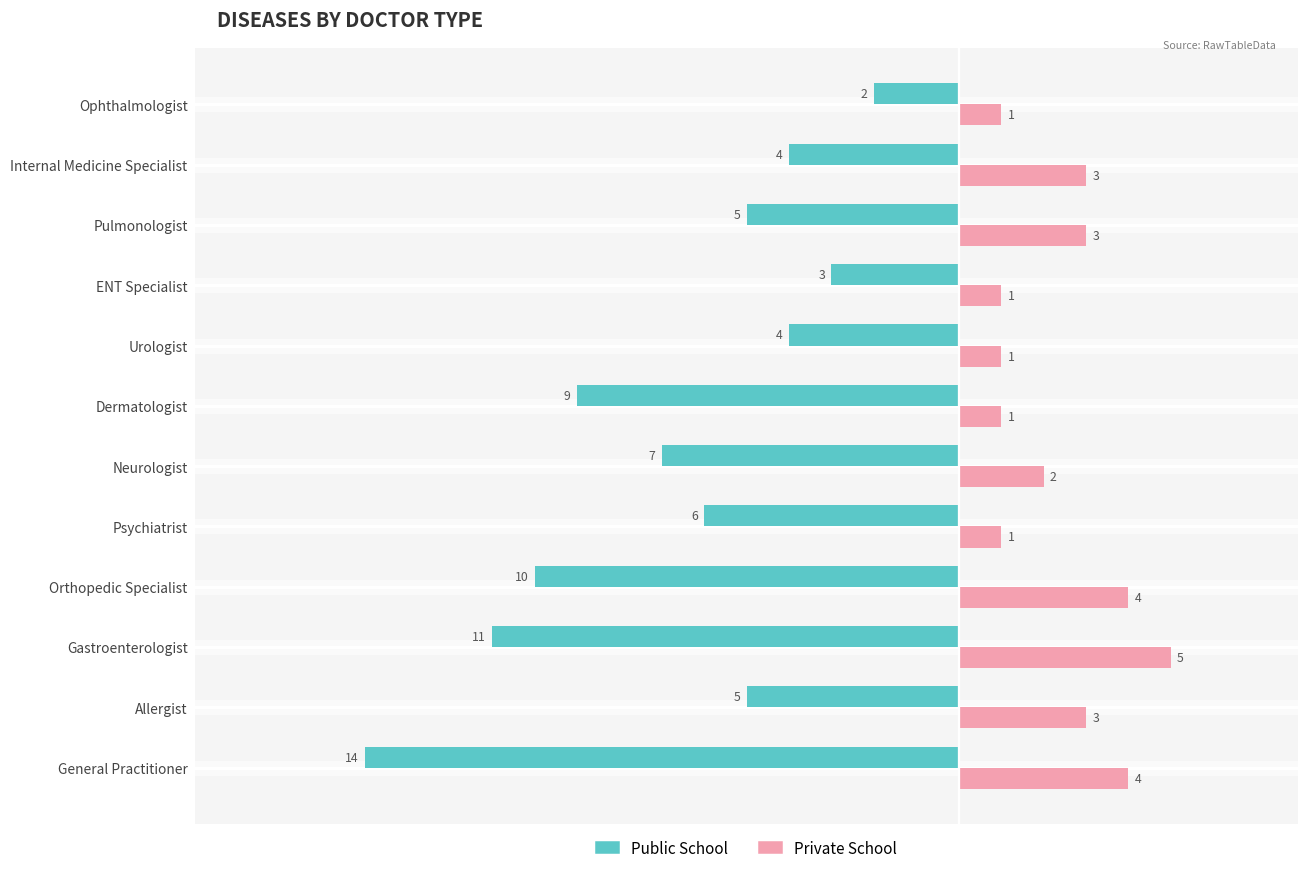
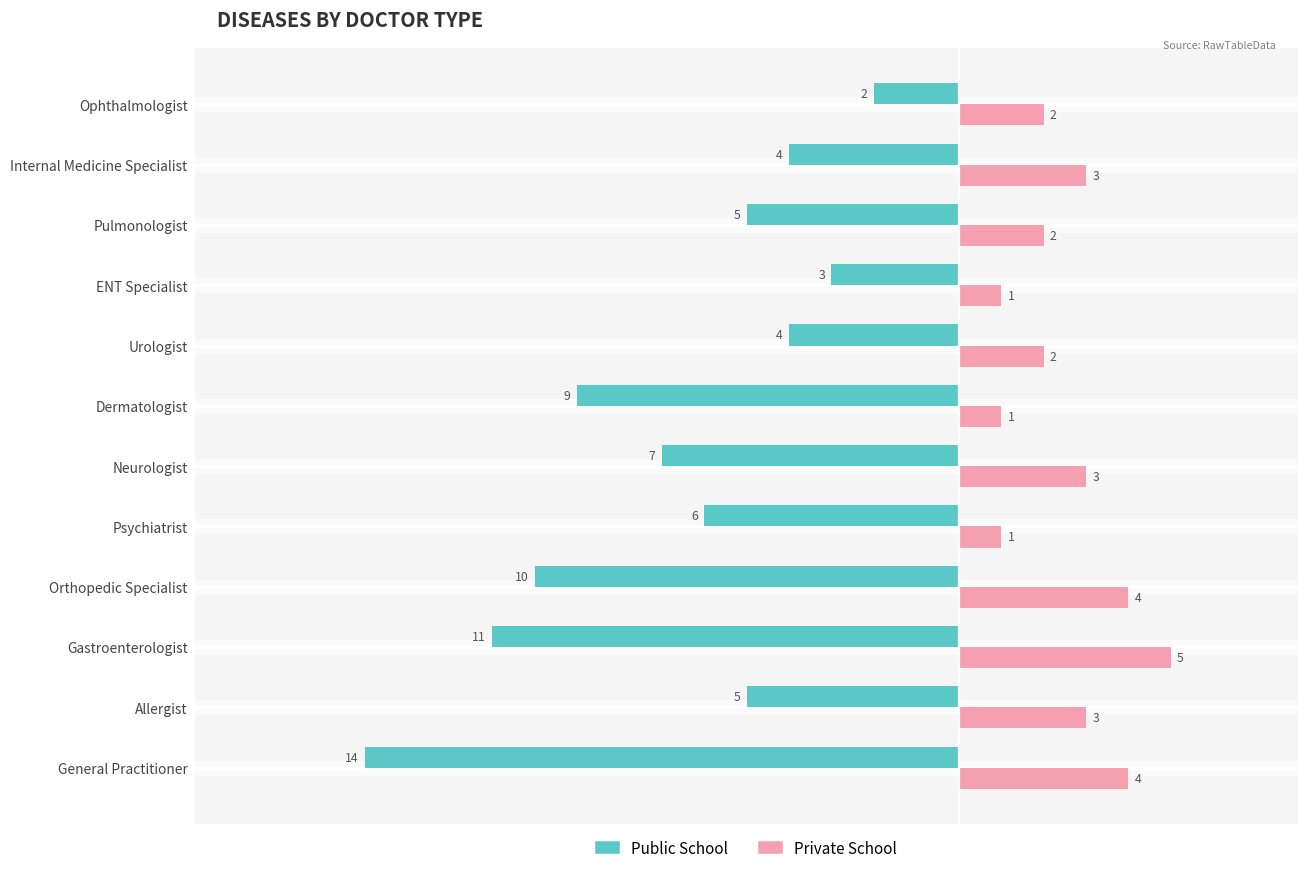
  {
    "Private School": {
-     "Ophthalmologist": 1,
+     "Ophthalmologist": 2,
      "Internal Medicine Specialist": 3,
-     "Pulmonologist": 3,
+     "Pulmonologist": 2,
      "ENT Specialist": 1,
-     "Urologist": 1,
+     "Urologist": 2,
      "Dermatologist": 1,
-     "Neurologist": 2,
+     "Neurologist": 3,
      "Psychiatrist": 1,
      "Orthopedic Specialist": 4,
      "Gastroenterologist": 5,
      "Allergist": 3,
      "General Practitioner": 4
    }
  }
